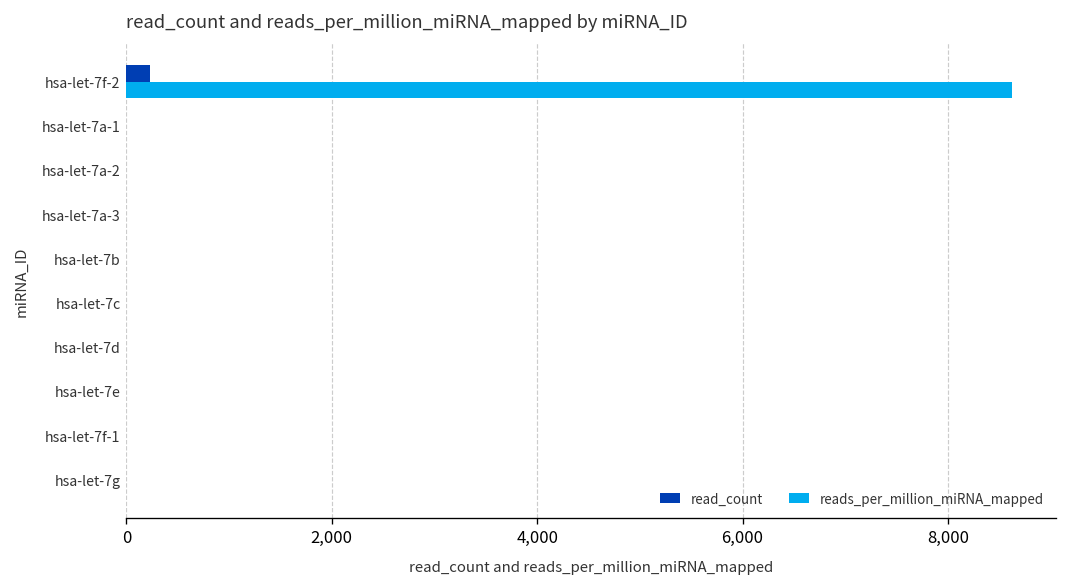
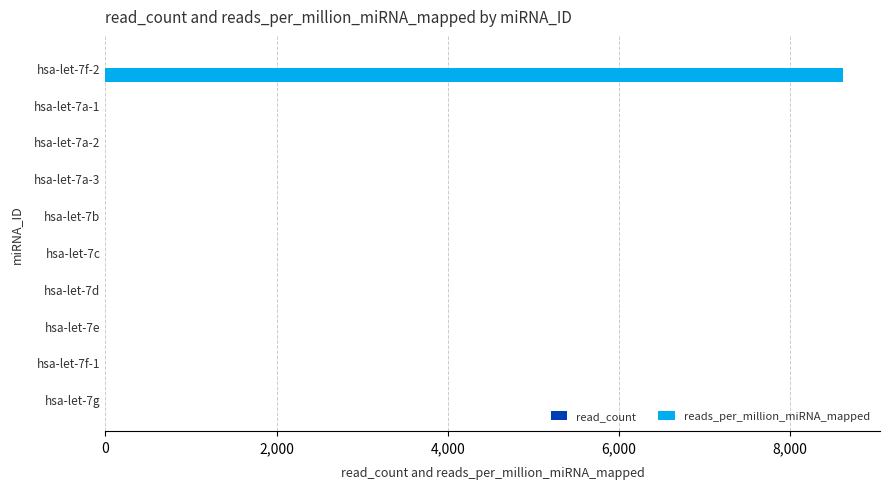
  {
    "read_count": {
-     "hsa-let-7f-2": "200",
+     "hsa-let-7f-2": "0",
      "hsa-let-7a-1": "0",
      "hsa-let-7a-2": "0",
      "hsa-let-7a-3": "0",
      "hsa-let-7b": "0",
      "hsa-let-7c": "0",
      "hsa-let-7d": "0",
      "hsa-let-7e": "0",
      "hsa-let-7f-1": "0",
      "hsa-let-7g": "0"
    },
    "reads_per_million_miRNA_mapped": {
      "hsa-let-7f-2": "8,600",
      "hsa-let-7a-1": "0",
      "hsa-let-7a-2": "0",
      "hsa-let-7a-3": "0",
      "hsa-let-7b": "0",
      "hsa-let-7c": "0",
      "hsa-let-7d": "0",
      "hsa-let-7e": "0",
      "hsa-let-7f-1": "0",
      "hsa-let-7g": "0"
    }
  }
